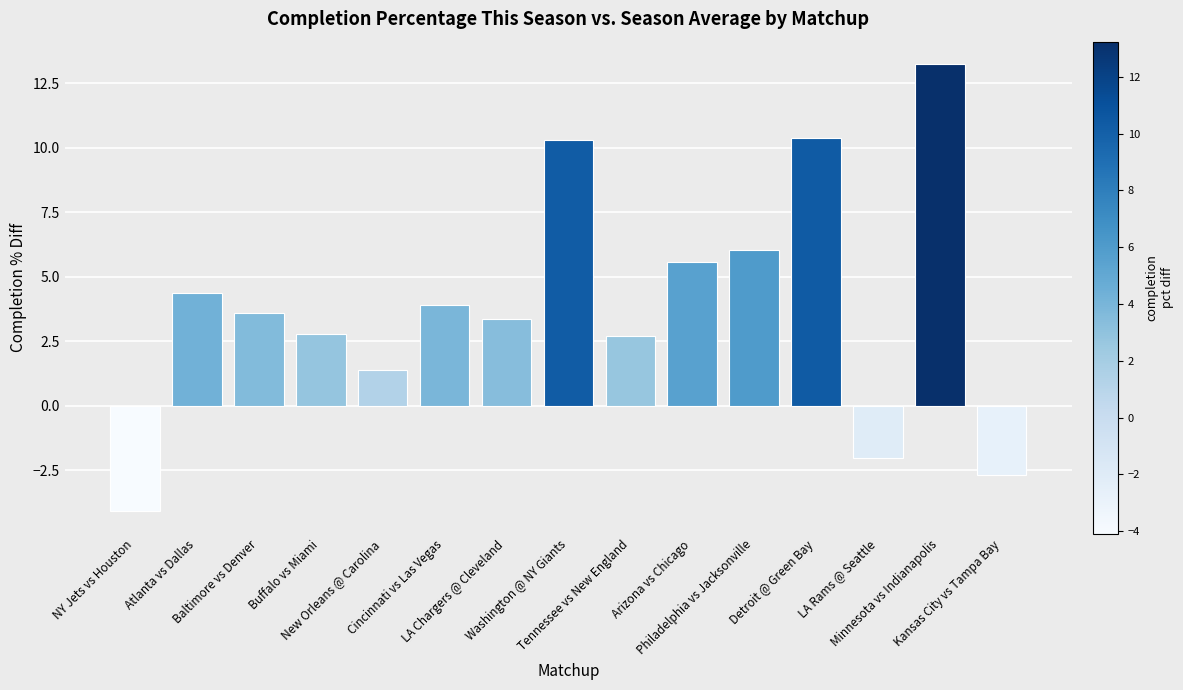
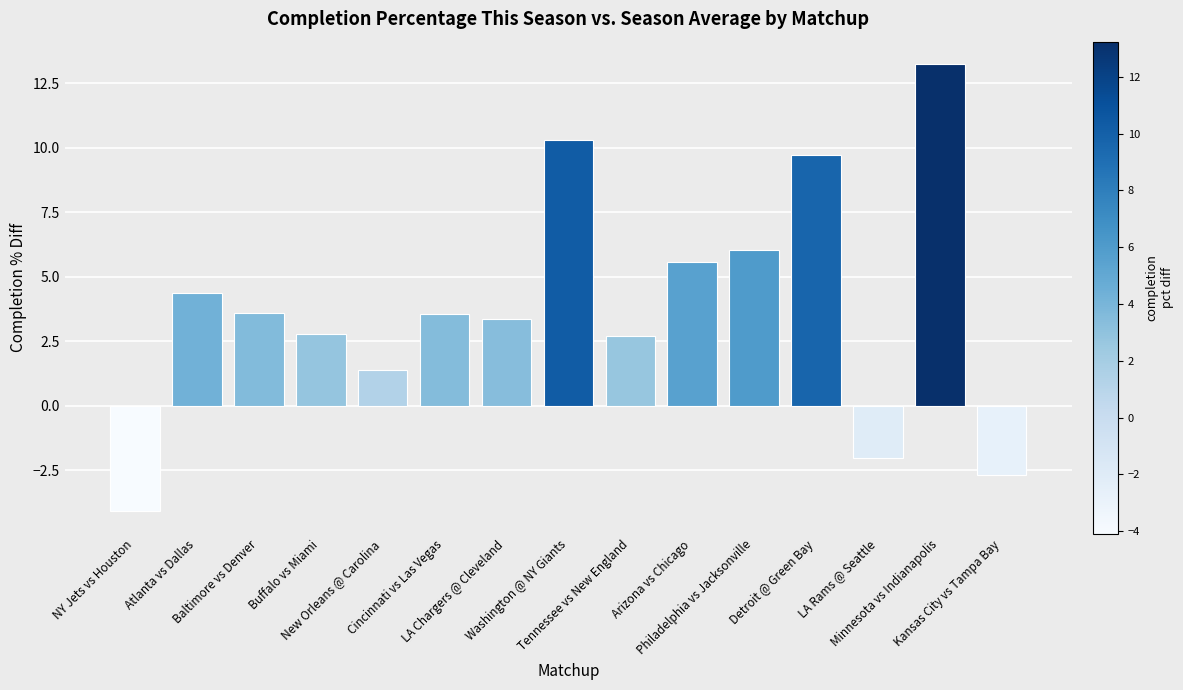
  {
    "NY Jets vs Houston": -4.1,
    "Atlanta vs Dallas": 4.4,
    "Baltimore vs Denver": 3.6,
    "Buffalo vs Miami": 2.8,
    "New Orleans @ Carolina": 1.4,
-   "Cincinnati vs Las Vegas": 3.9,
+   "Cincinnati vs Las Vegas": 3.6,
    "LA Chargers @ Cleveland": 3.4,
    "Washington @ NY Giants": 10.3,
    "Tennessee vs New England": 2.7,
    "Arizona vs Chicago": 5.6,
    "Philadelphia vs Jacksonville": 6.0,
-   "Detroit @ Green Bay": 10.4,
+   "Detroit @ Green Bay": 9.7,
    "LA Rams @ Seattle": -2.0,
    "Minnesota vs Indianapolis": 13.2,
    "Kansas City vs Tampa Bay": -2.7
  }
